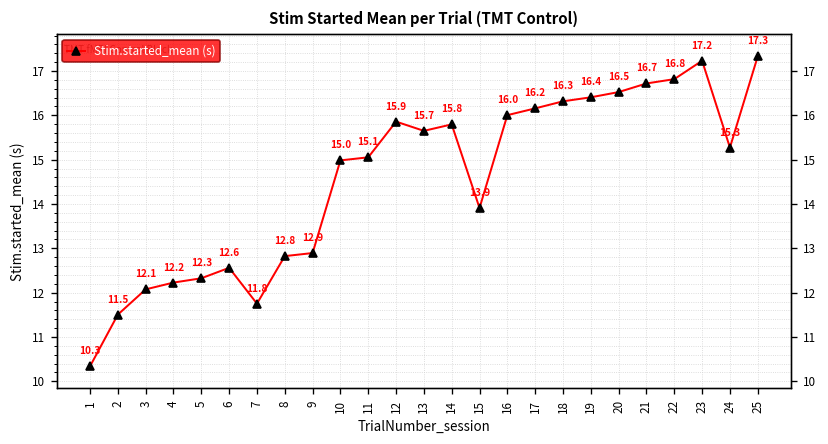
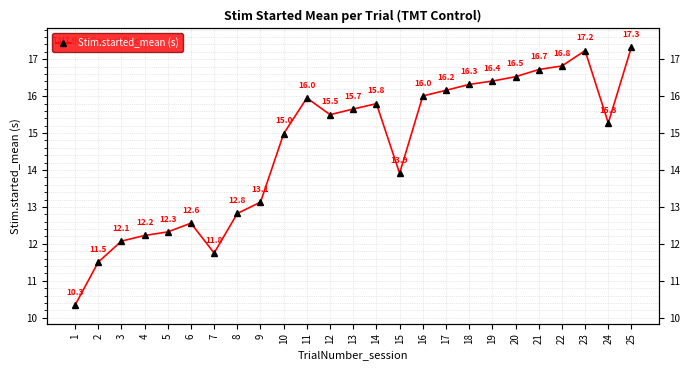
  {
    "1": 10.3,
    "2": 11.5,
    "3": 12.1,
    "4": 12.2,
    "5": 12.3,
    "6": 12.6,
    "7": 11.8,
    "8": 12.8,
-   "9": 12.9,
+   "9": 13.1,
    "10": 15.0,
-   "11": 15.1,
-   "12": 15.9,
+   "11": 16.0,
+   "12": 15.5,
    "13": 15.7,
    "14": 15.8,
    "15": 13.9,
    "16": 16.0,
    "17": 16.2,
    "18": 16.3,
    "19": 16.4,
    "20": 16.5,
    "21": 16.7,
    "22": 16.8,
    "23": 17.2,
    "24": 15.3,
    "25": 17.3
  }
